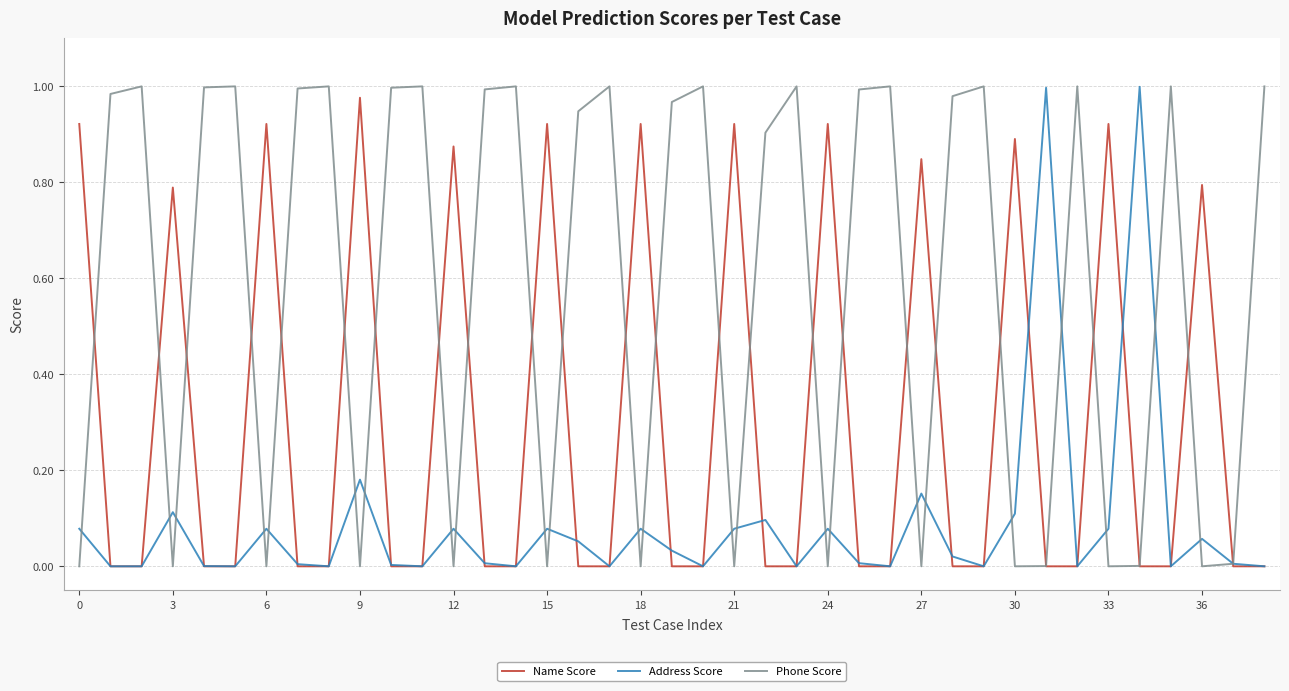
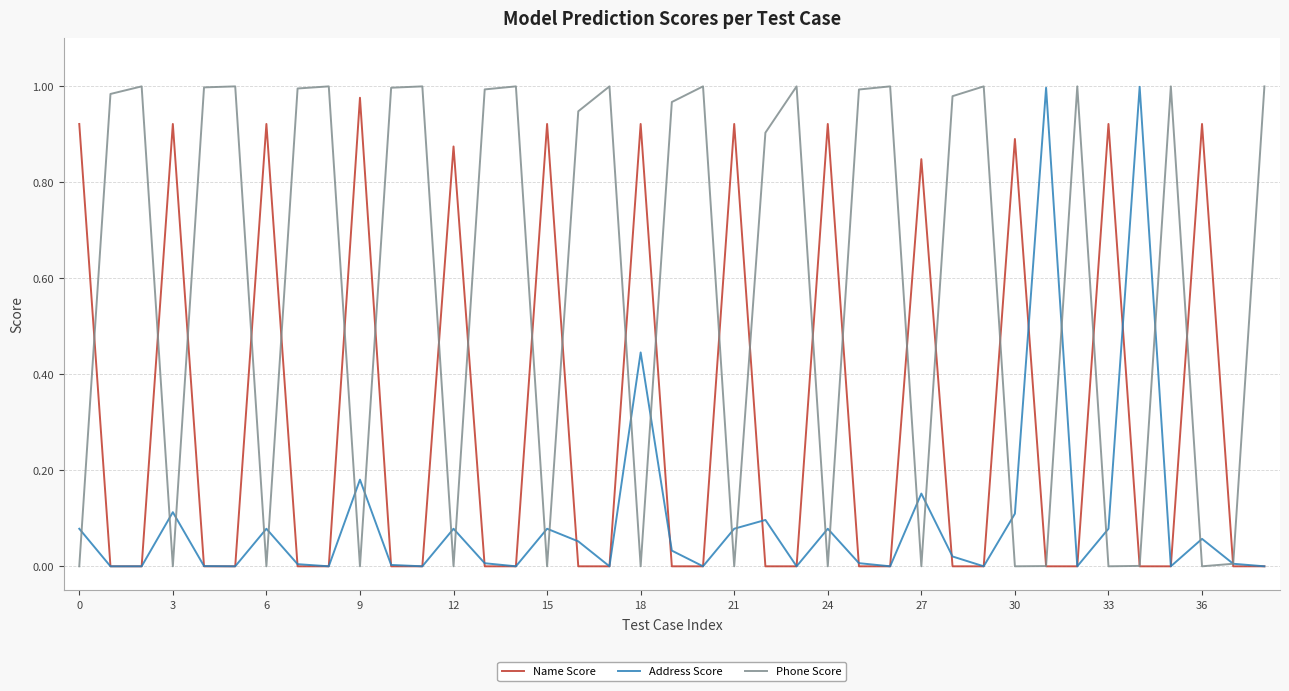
  {
    "Name Score": {
      "0": 0.92,
-     "3": 0.79,
+     "3": 0.92,
      "6": 0.92,
      "9": 0.98,
      "12": 0.87,
      "15": 0.92,
      "18": 0.92,
      "21": 0.92,
      "24": 0.92,
      "27": 0.85,
      "30": 0.89,
      "33": 0.92,
-     "36": 0.79
+     "36": 0.92
    },
    "Address Score": {
      "0": 0.08,
      "3": 0.11,
      "6": 0.08,
      "9": 0.18,
      "12": 0.08,
      "15": 0.08,
-     "18": 0.08,
+     "18": 0.45,
      "21": 0.08,
      "24": 0.08,
      "27": 0.15,
      "30": 0.11,
      "33": 0.08,
      "36": 0.06
    },
    "Phone Score": {
      "0": 0.00,
      "3": 0.00,
      "6": 0.00,
      "9": 0.00,
      "12": 0.00,
      "15": 0.00,
      "18": 0.00,
      "21": 0.00,
      "24": 0.00,
      "27": 0.00,
      "30": 0.00,
      "33": 0.00,
      "36": 0.00
    }
  }
